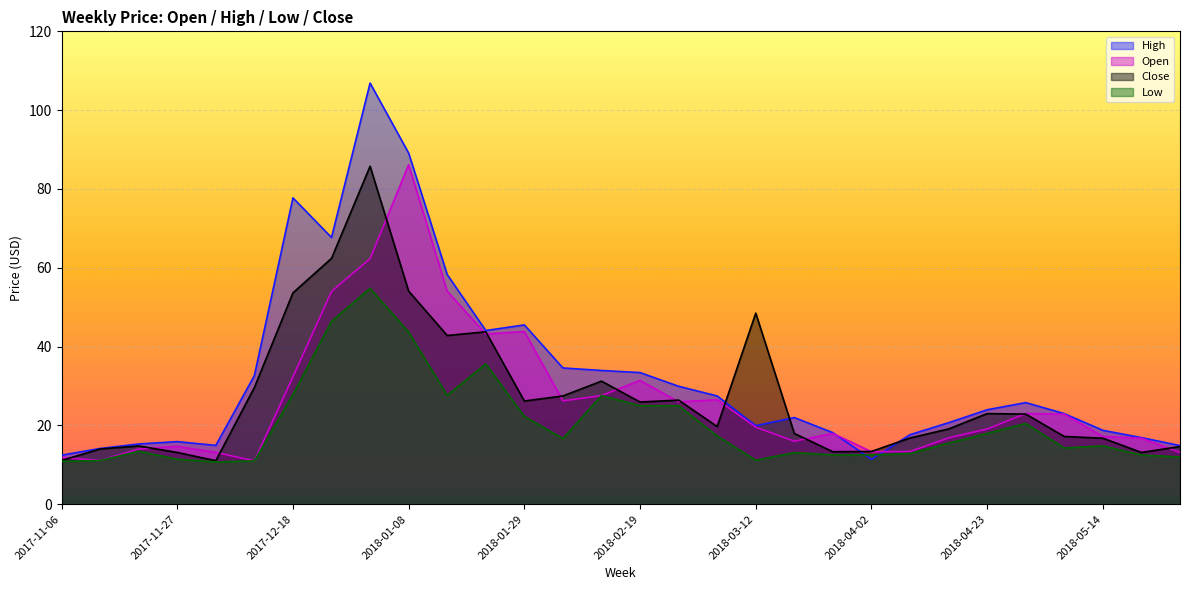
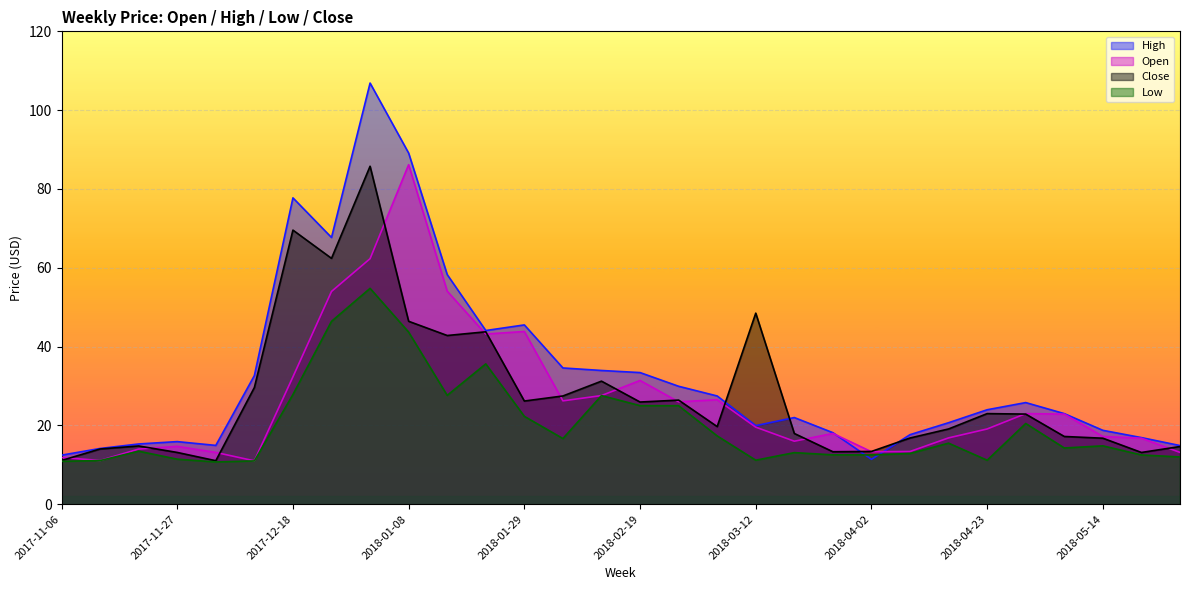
  {
    "High": {
      "2017-11-27": 16,
      "2017-12-18": 78,
      "2018-01-08": 89,
      "2018-01-29": 46,
      "2018-02-19": 33,
      "2018-04-02": 11,
      "2018-04-23": 24,
      "2018-05-14": 19
    },
    "Open": {
      "2017-11-27": 15,
      "2017-12-18": 32,
      "2018-01-08": 86,
      "2018-01-29": 44,
      "2018-02-19": 31,
      "2018-04-23": 19
    },
    "Close": {
      "2017-11-27": 13,
-     "2017-12-18": 54,
-     "2018-01-08": 54,
+     "2017-12-18": 70,
+     "2018-01-08": 46,
      "2018-01-29": 26,
      "2018-02-19": 26,
      "2018-03-12": 48,
      "2018-04-23": 23
    },
    "Low": {
      "2017-11-27": 11,
      "2017-12-18": 28,
      "2018-01-08": 44,
      "2018-01-29": 22,
      "2018-02-19": 25,
      "2018-03-12": 11,
      "2018-04-02": 13,
-     "2018-04-23": 18,
+     "2018-04-23": 11,
      "2018-05-14": 15
    }
  }
